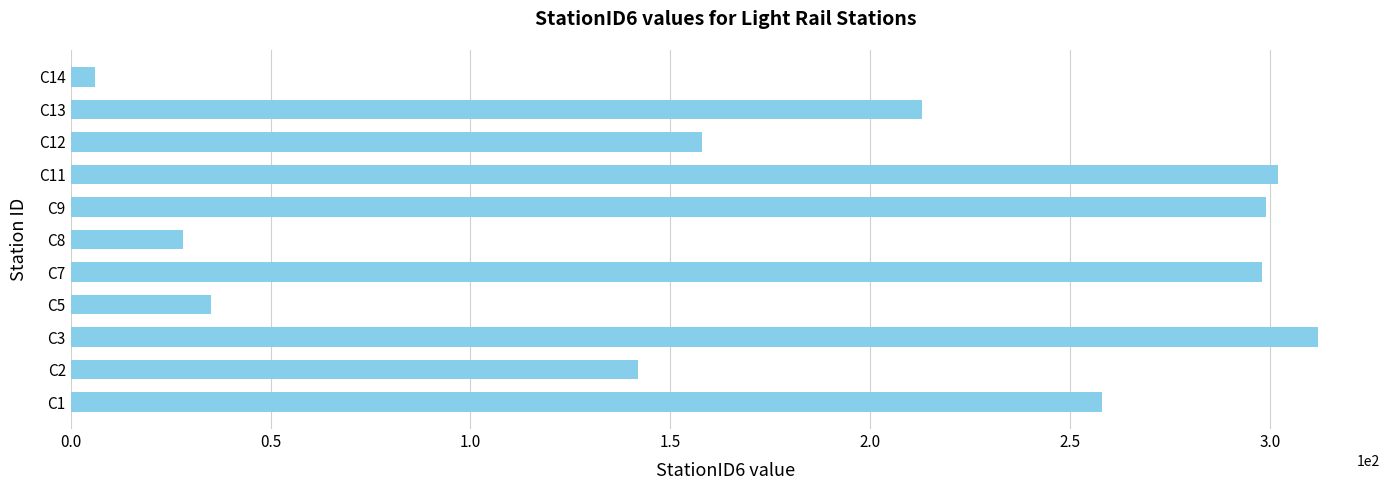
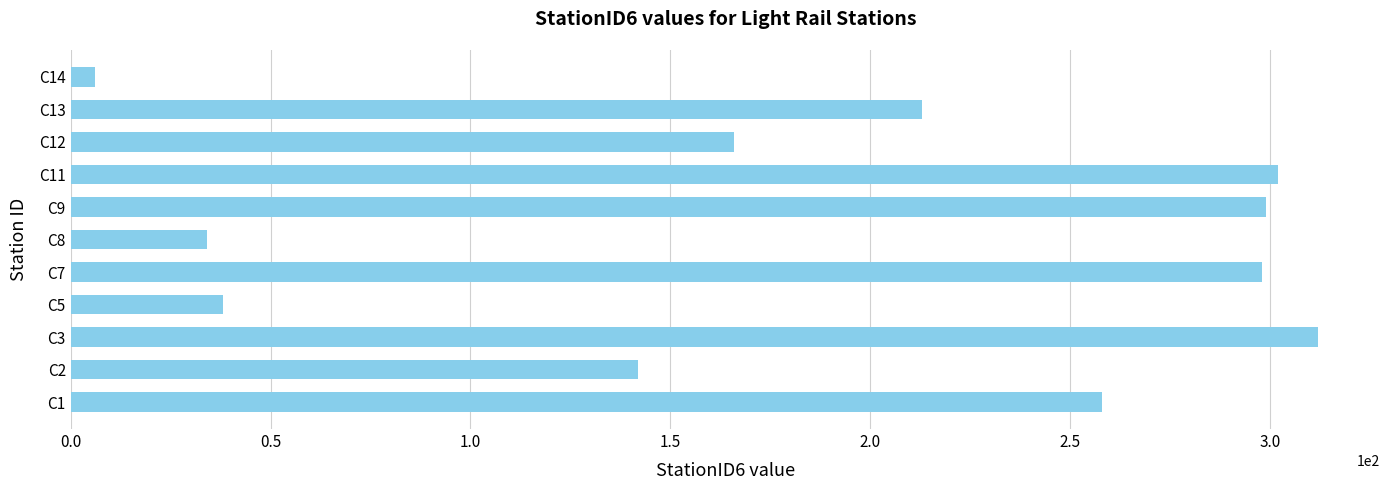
  {
    "C14": 6,
    "C13": 213,
-   "C12": 158,
+   "C12": 166,
    "C11": 302,
    "C9": 299,
-   "C8": 28,
+   "C8": 34,
    "C7": 298,
-   "C5": 35,
+   "C5": 38,
    "C3": 312,
    "C2": 142,
    "C1": 258
  }
